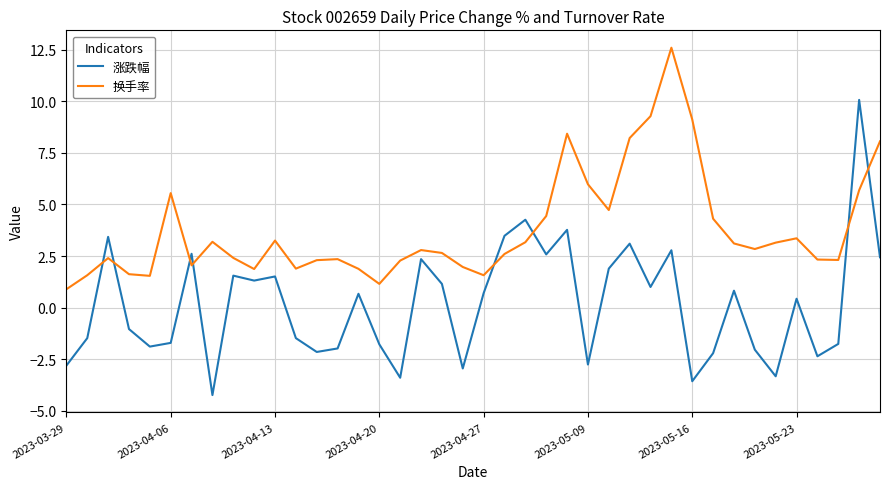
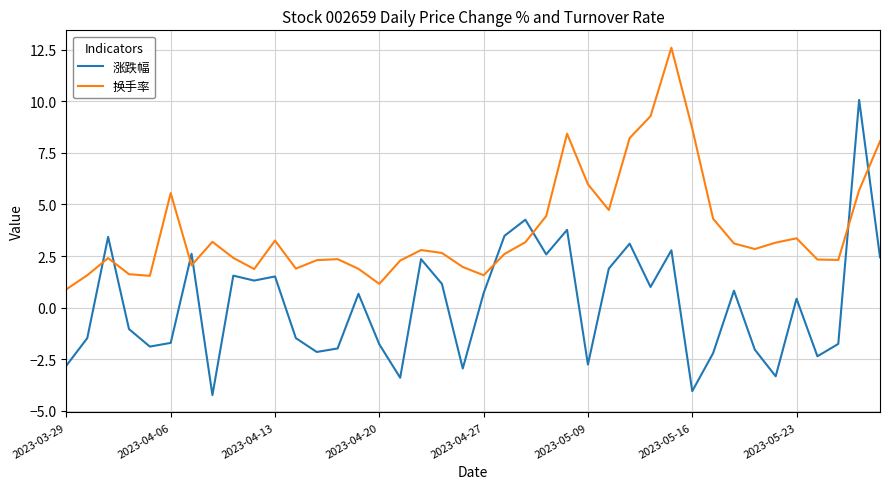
  {
    "涨跌幅": {
      "2023-03-29": -2.8,
      "2023-04-06": -1.7,
      "2023-04-13": 1.5,
      "2023-04-20": -1.8,
      "2023-04-27": 0.7,
      "2023-05-09": -2.8,
-     "2023-05-16": -3.6,
+     "2023-05-16": -4.1,
      "2023-05-23": 0.4
    },
    "换手率": {
      "2023-03-29": 0.9,
      "2023-04-06": 5.6,
      "2023-04-13": 3.3,
      "2023-04-20": 1.2,
      "2023-04-27": 1.6,
      "2023-05-09": 6.0,
-     "2023-05-16": 9.1,
+     "2023-05-16": 8.7,
      "2023-05-23": 3.4
    }
  }
